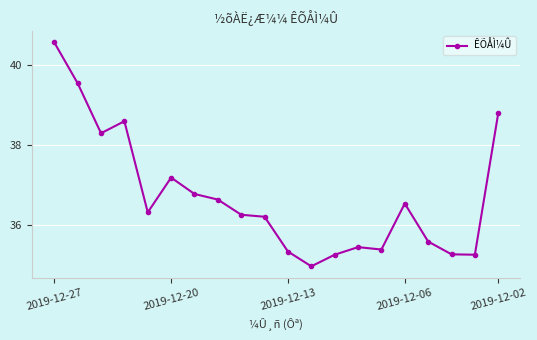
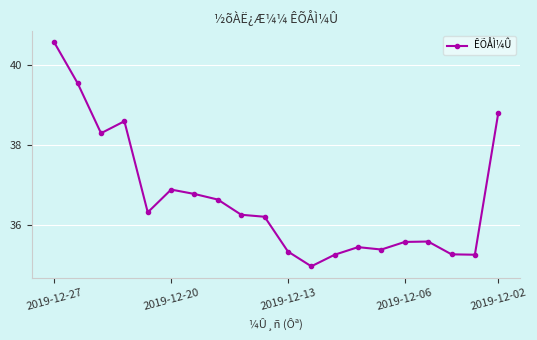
  {
    "2019-12-27": 40.6,
-   "2019-12-20": 37.2,
+   "2019-12-20": 36.9,
    "2019-12-13": 35.3,
-   "2019-12-06": 36.5,
+   "2019-12-06": 35.6,
    "2019-12-02": 38.8
  }
